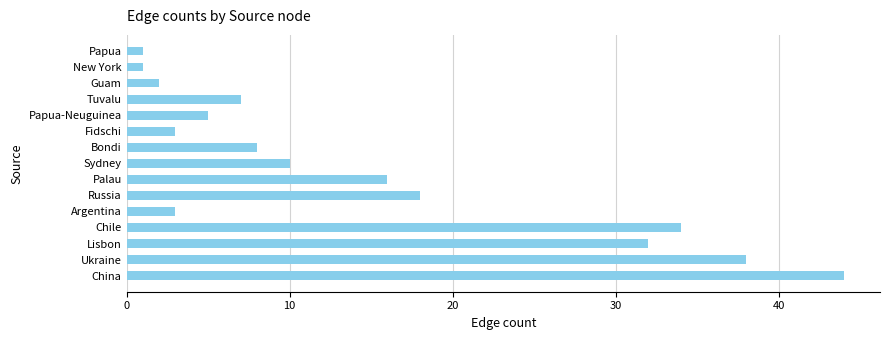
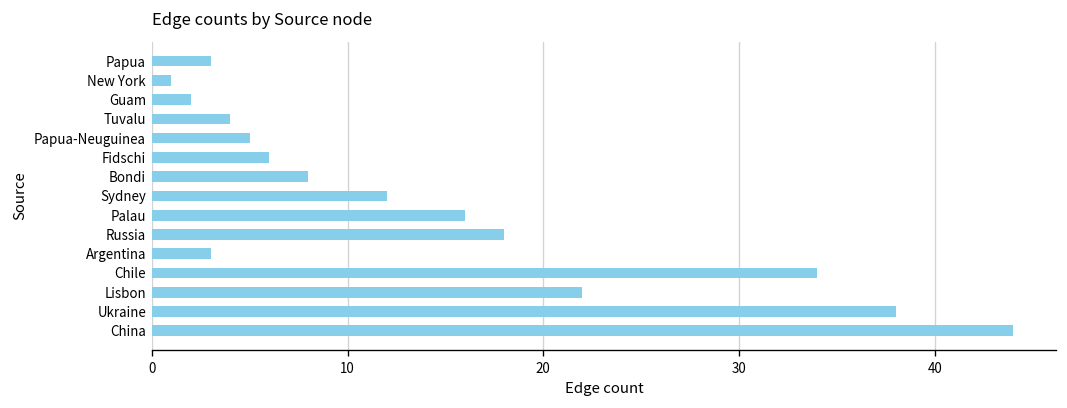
  {
-   "Papua": 1,
+   "Papua": 3,
    "New York": 1,
    "Guam": 2,
-   "Tuvalu": 7,
+   "Tuvalu": 4,
    "Papua-Neuguinea": 5,
-   "Fidschi": 3,
+   "Fidschi": 6,
    "Bondi": 8,
-   "Sydney": 10,
+   "Sydney": 12,
    "Palau": 16,
    "Russia": 18,
    "Argentina": 3,
    "Chile": 34,
-   "Lisbon": 32,
+   "Lisbon": 22,
    "Ukraine": 38,
    "China": 44
  }
